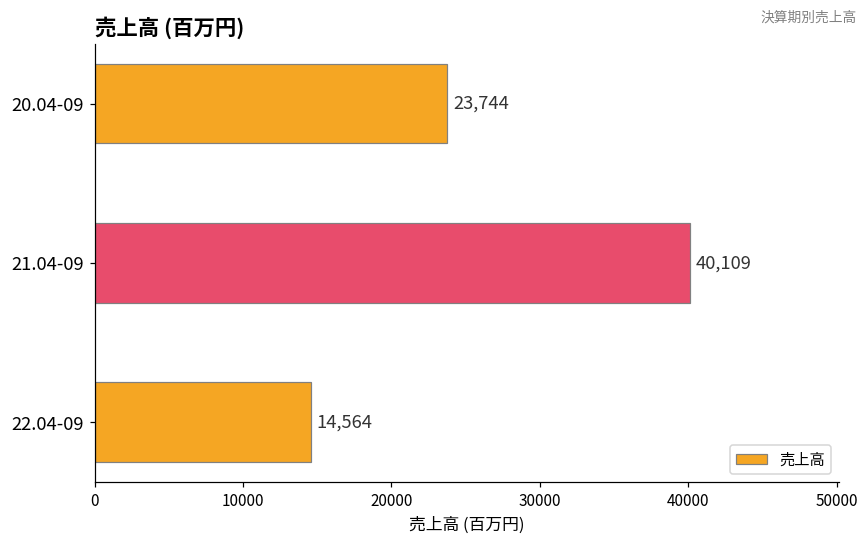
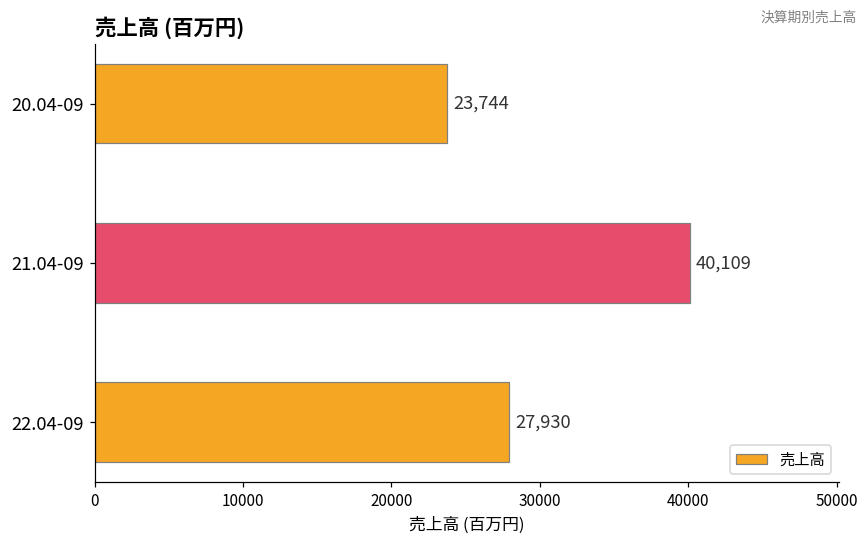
  {
    "20.04-09": "23,744",
    "21.04-09": "40,109",
-   "22.04-09": "14,564"
+   "22.04-09": "27,930"
  }
